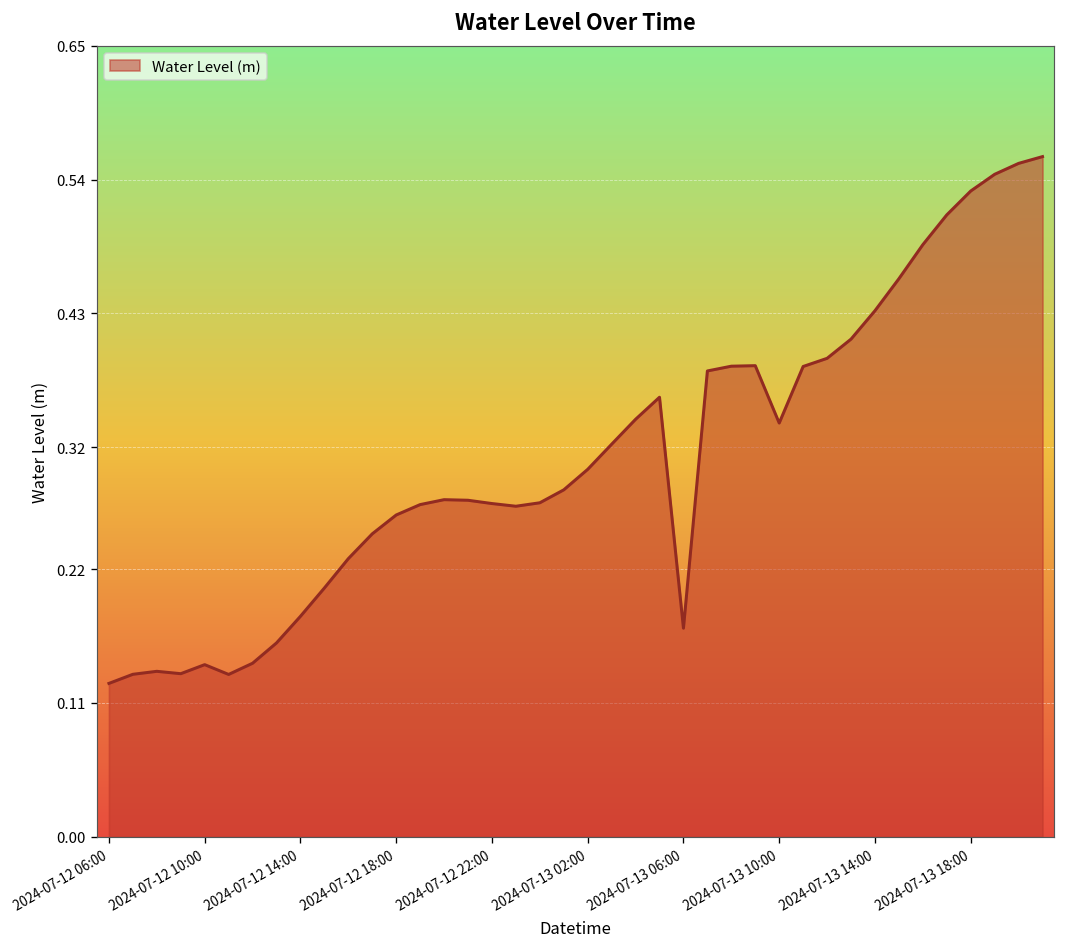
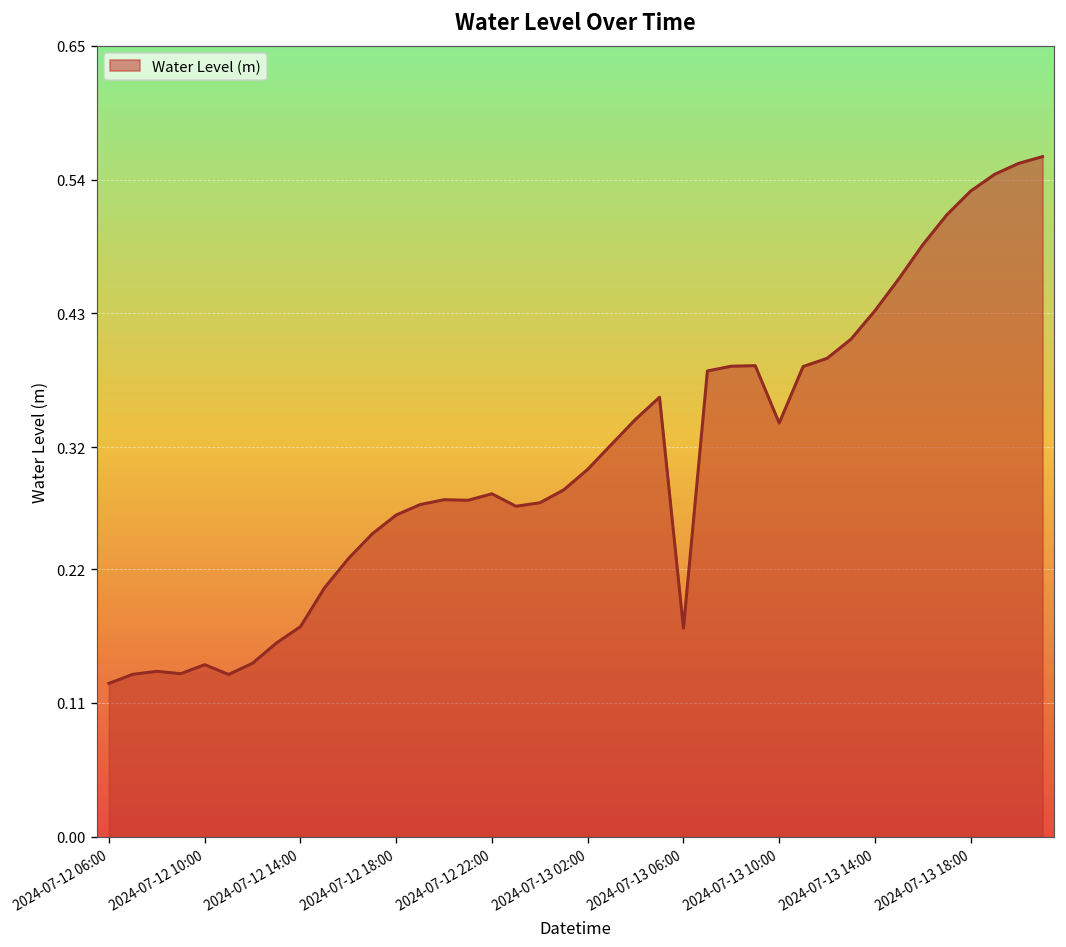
  {
    "2024-07-12 06:00": 0.126,
    "2024-07-12 10:00": 0.142,
-   "2024-07-12 14:00": 0.181,
+   "2024-07-12 14:00": 0.173,
    "2024-07-12 18:00": 0.264,
-   "2024-07-12 22:00": 0.274,
+   "2024-07-12 22:00": 0.282,
    "2024-07-13 02:00": 0.302,
    "2024-07-13 06:00": 0.171,
    "2024-07-13 10:00": 0.340,
    "2024-07-13 14:00": 0.432,
    "2024-07-13 18:00": 0.531
  }
